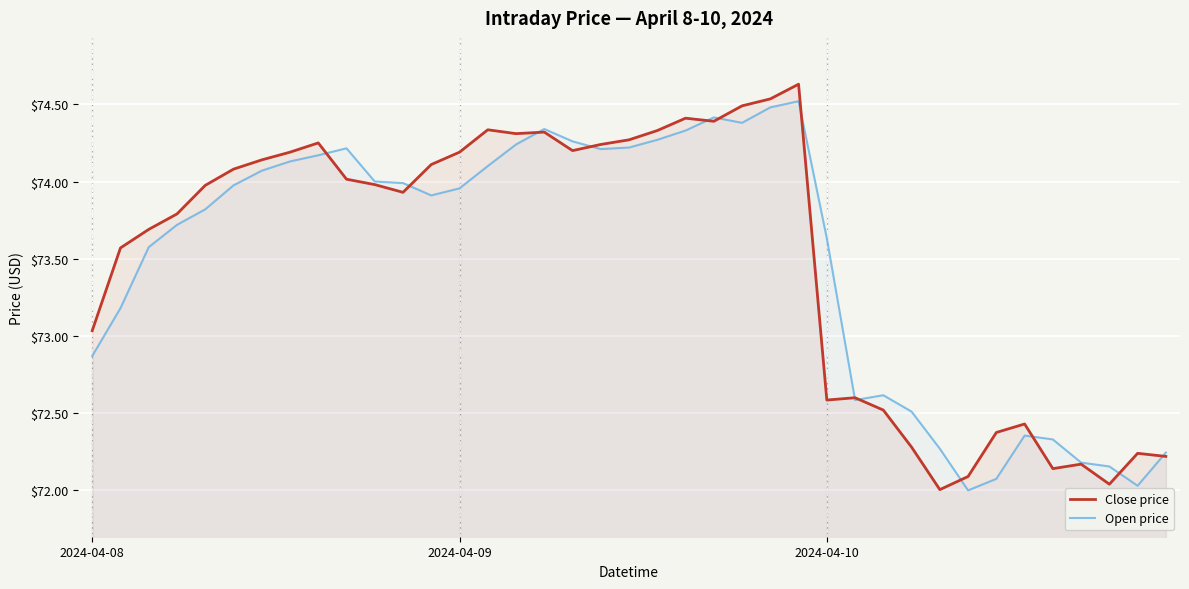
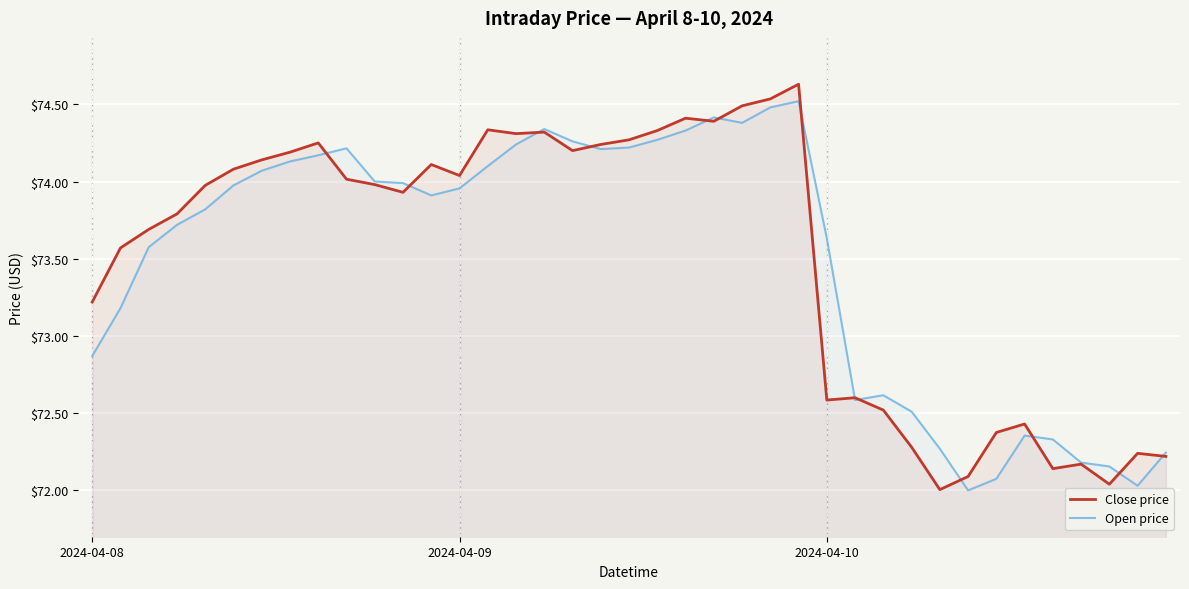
  {
    "Close price": {
-     "2024-04-08": "$73.03",
-     "2024-04-09": "$74.19",
+     "2024-04-08": "$73.22",
+     "2024-04-09": "$74.04",
      "2024-04-10": "$72.58"
    },
    "Open price": {
      "2024-04-08": "$72.87",
      "2024-04-09": "$73.96",
      "2024-04-10": "$73.63"
    }
  }
